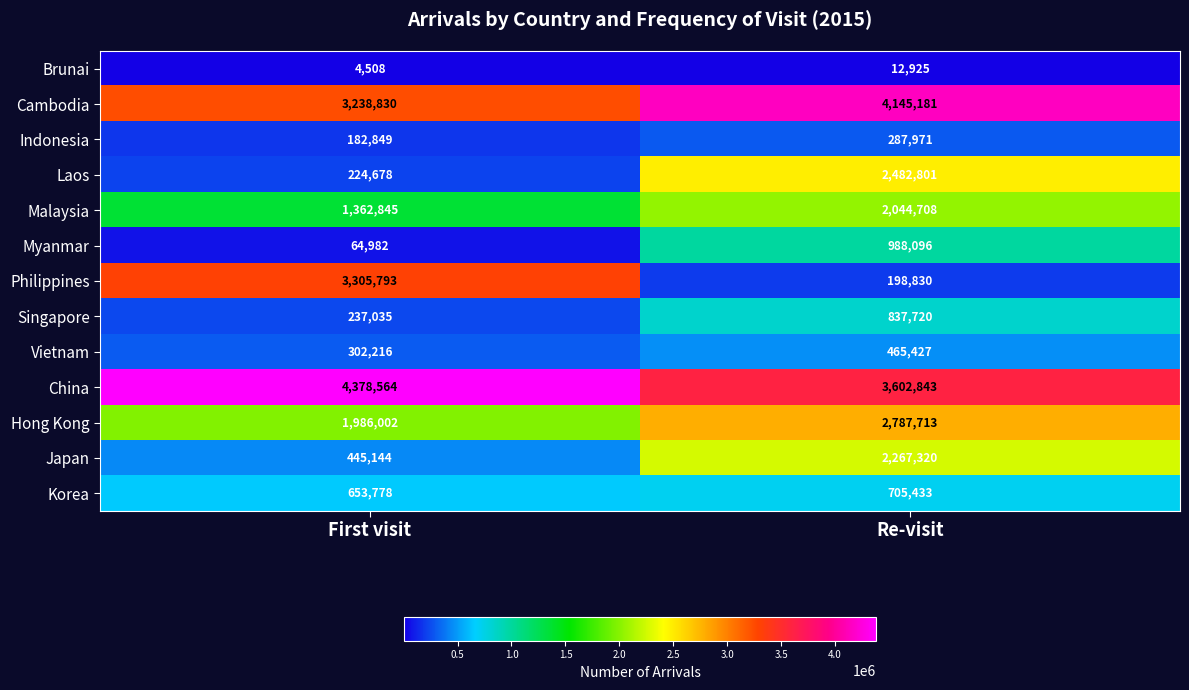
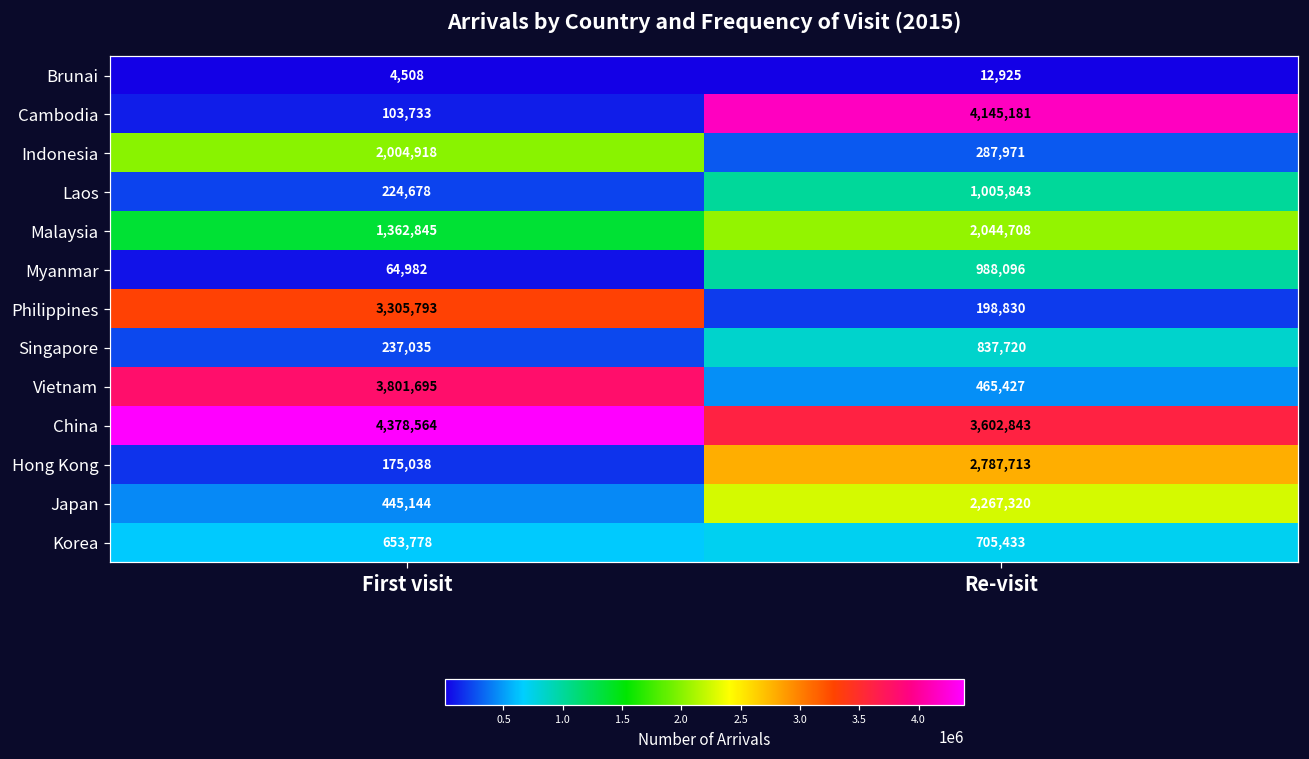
  {
    "Brunai": {
      "First visit": "4,508",
      "Re-visit": "12,925"
    },
    "Cambodia": {
-     "First visit": "3,238,830",
+     "First visit": "103,733",
      "Re-visit": "4,145,181"
    },
    "Indonesia": {
-     "First visit": "182,849",
+     "First visit": "2,004,918",
      "Re-visit": "287,971"
    },
    "Laos": {
      "First visit": "224,678",
-     "Re-visit": "2,482,801"
+     "Re-visit": "1,005,843"
    },
    "Malaysia": {
      "First visit": "1,362,845",
      "Re-visit": "2,044,708"
    },
    "Myanmar": {
      "First visit": "64,982",
      "Re-visit": "988,096"
    },
    "Philippines": {
      "First visit": "3,305,793",
      "Re-visit": "198,830"
    },
    "Singapore": {
      "First visit": "237,035",
      "Re-visit": "837,720"
    },
    "Vietnam": {
-     "First visit": "302,216",
+     "First visit": "3,801,695",
      "Re-visit": "465,427"
    },
    "China": {
      "First visit": "4,378,564",
      "Re-visit": "3,602,843"
    },
    "Hong Kong": {
-     "First visit": "1,986,002",
+     "First visit": "175,038",
      "Re-visit": "2,787,713"
    },
    "Japan": {
      "First visit": "445,144",
      "Re-visit": "2,267,320"
    },
    "Korea": {
      "First visit": "653,778",
      "Re-visit": "705,433"
    }
  }
